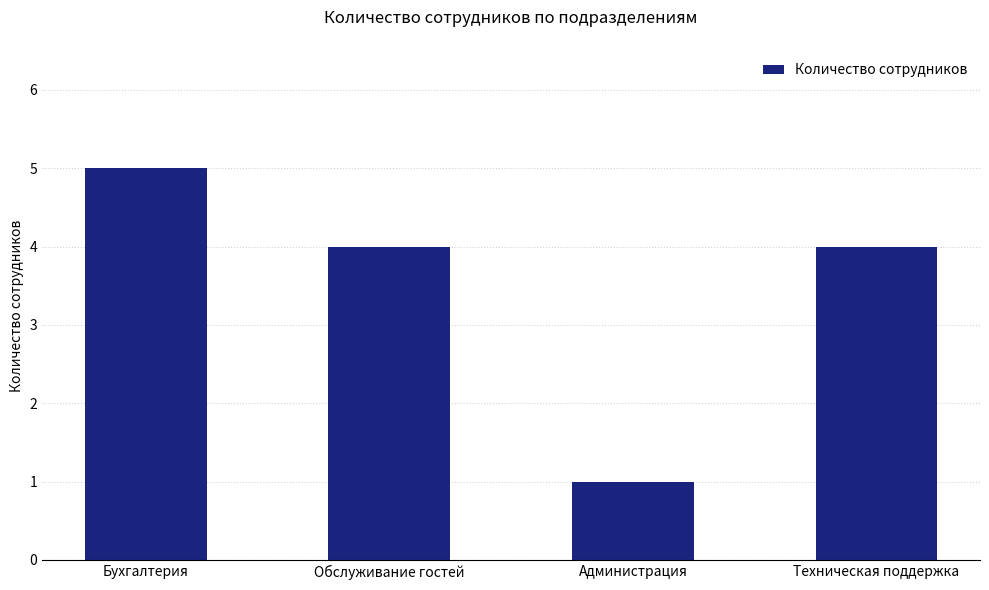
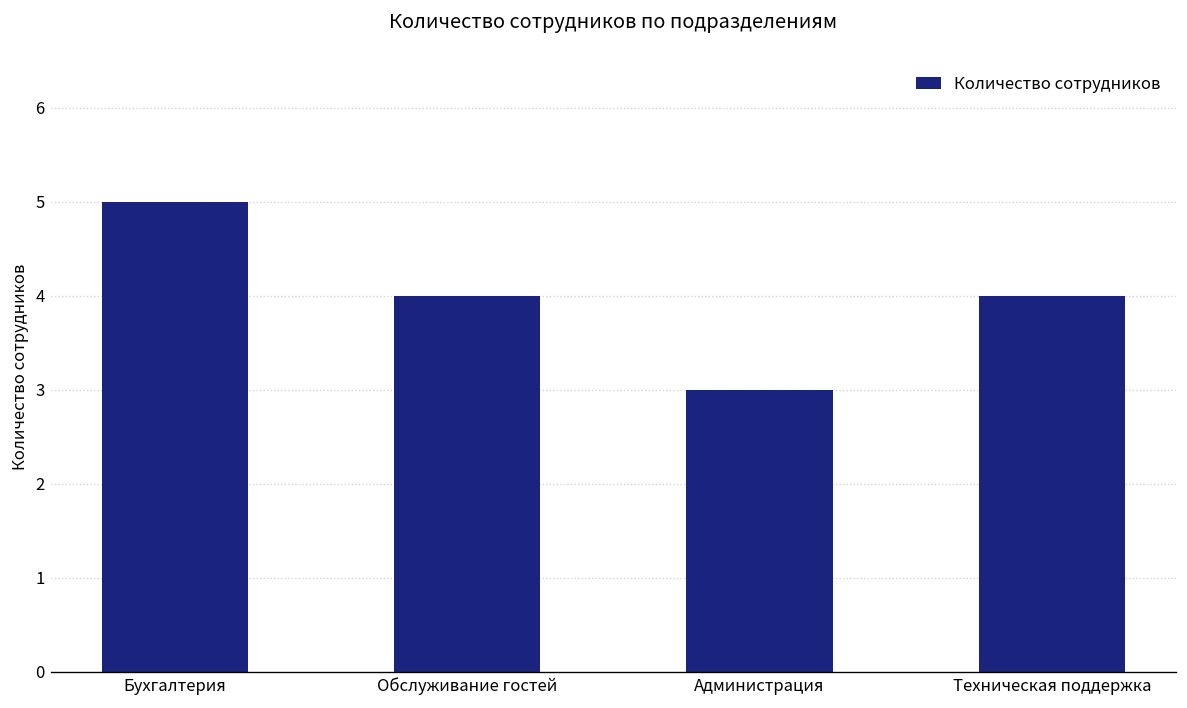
  {
    "Бухгалтерия": 5,
    "Обслуживание гостей": 4,
-   "Администрация": 1,
+   "Администрация": 3,
    "Техническая поддержка": 4
  }
